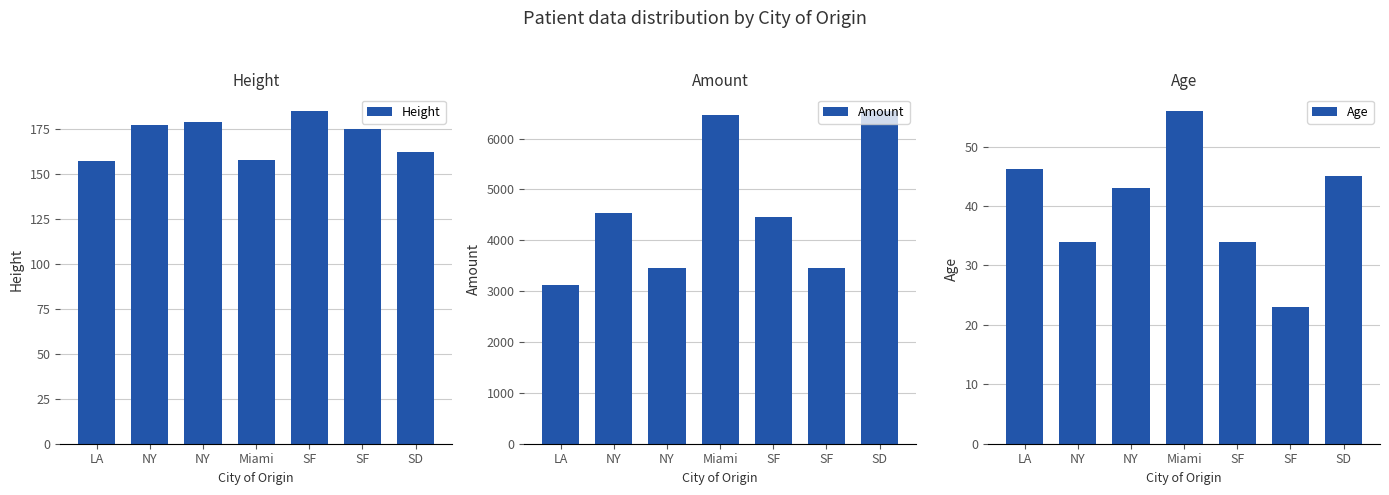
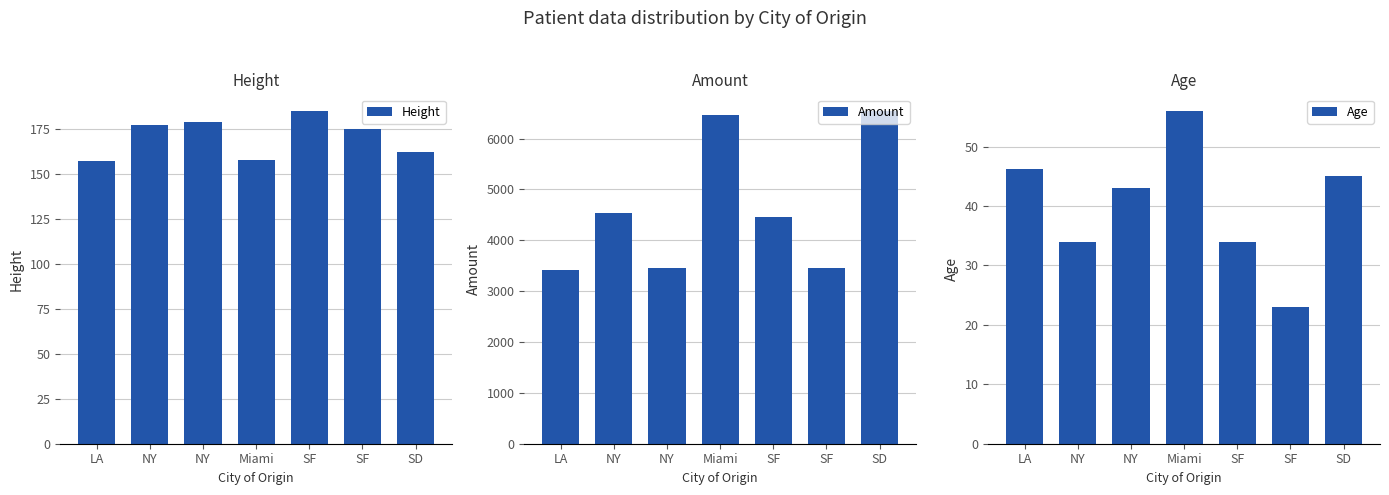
  {
    "Height": {
      "LA": 157,
      "Miami": 158,
      "SD": 162
    },
    "Amount": {
-     "LA": 3100,
+     "LA": 3400,
      "Miami": 6500
    },
    "Age": {
      "LA": 46,
      "Miami": 56,
      "SD": 45
    }
  }
